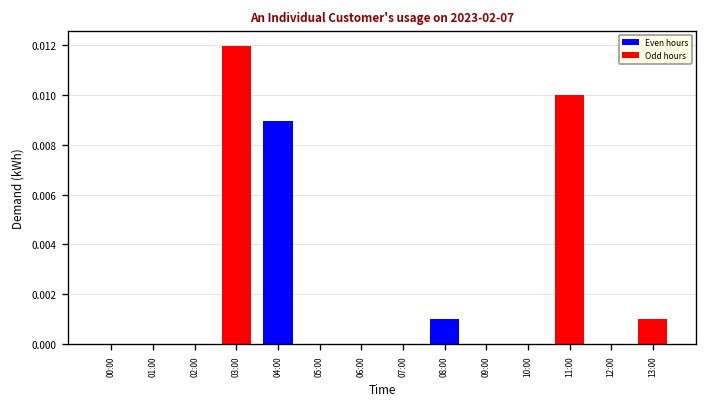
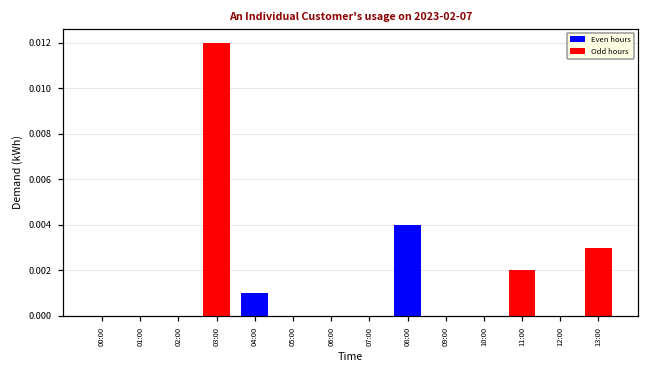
  {
    "00:00": 0.0000,
    "01:00": 0.0000,
    "02:00": 0.0000,
    "03:00": 0.0120,
-   "04:00": 0.0089,
+   "04:00": 0.0010,
    "05:00": 0.0000,
    "06:00": 0.0000,
    "07:00": 0.0000,
-   "08:00": 0.001,
+   "08:00": 0.004,
    "09:00": 0.0000,
    "10:00": 0.0000,
-   "11:00": 0.010,
+   "11:00": 0.002,
    "12:00": 0.0000,
-   "13:00": 0.001
+   "13:00": 0.003
  }
